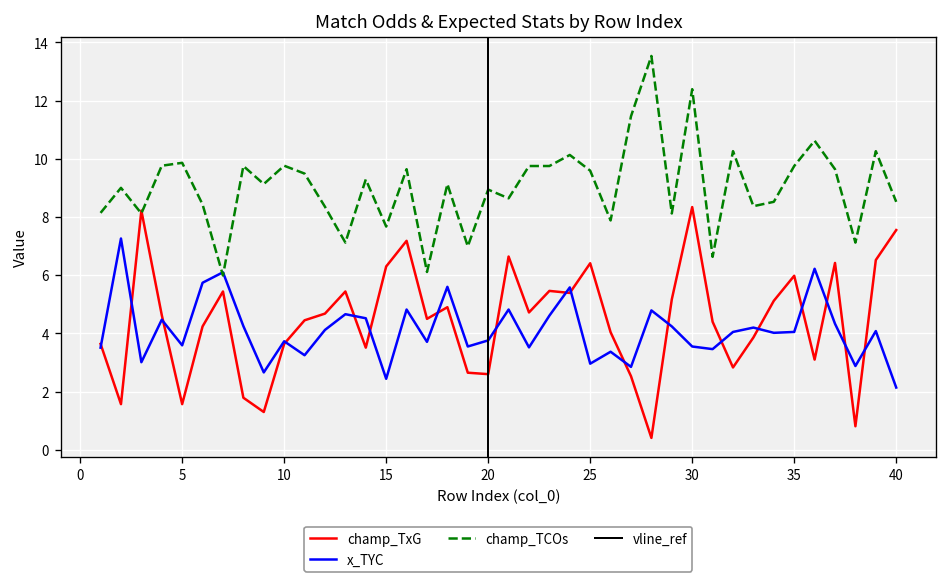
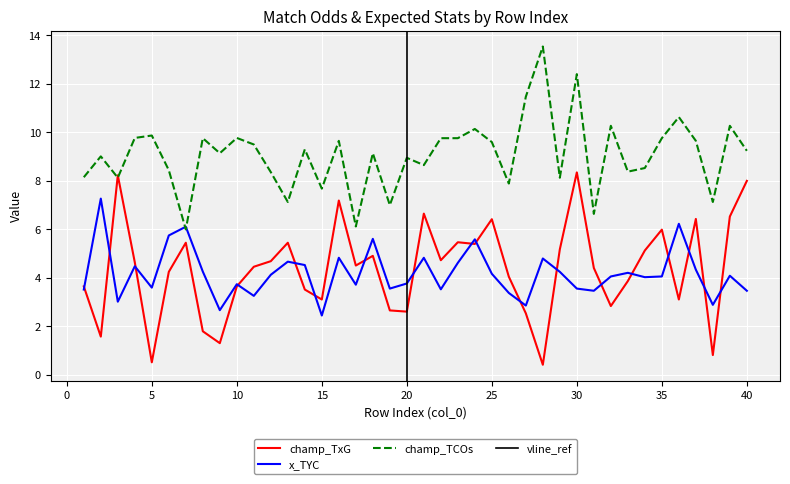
  {
    "champ_TxG": {
-     "5": 1.6,
-     "15": 6.3,
+     "5": 0.5,
+     "15": 3.1,
      "20": 2.6,
      "25": 6.4,
      "30": 8.3,
      "35": 6.0,
-     "40": 7.6
+     "40": 8.0
    },
    "x_TYC": {
      "5": 3.6,
      "15": 2.4,
      "20": 3.8,
-     "25": 3.0,
+     "25": 4.2,
      "30": 3.6,
      "35": 4.1,
-     "40": 2.1
+     "40": 3.5
    },
    "champ_TCOs": {
      "5": 9.9,
      "10": 9.8,
      "15": 7.7,
      "20": 8.9,
      "25": 9.6,
      "30": 12.4,
      "35": 9.8,
-     "40": 8.5
+     "40": 9.2
    }
  }
